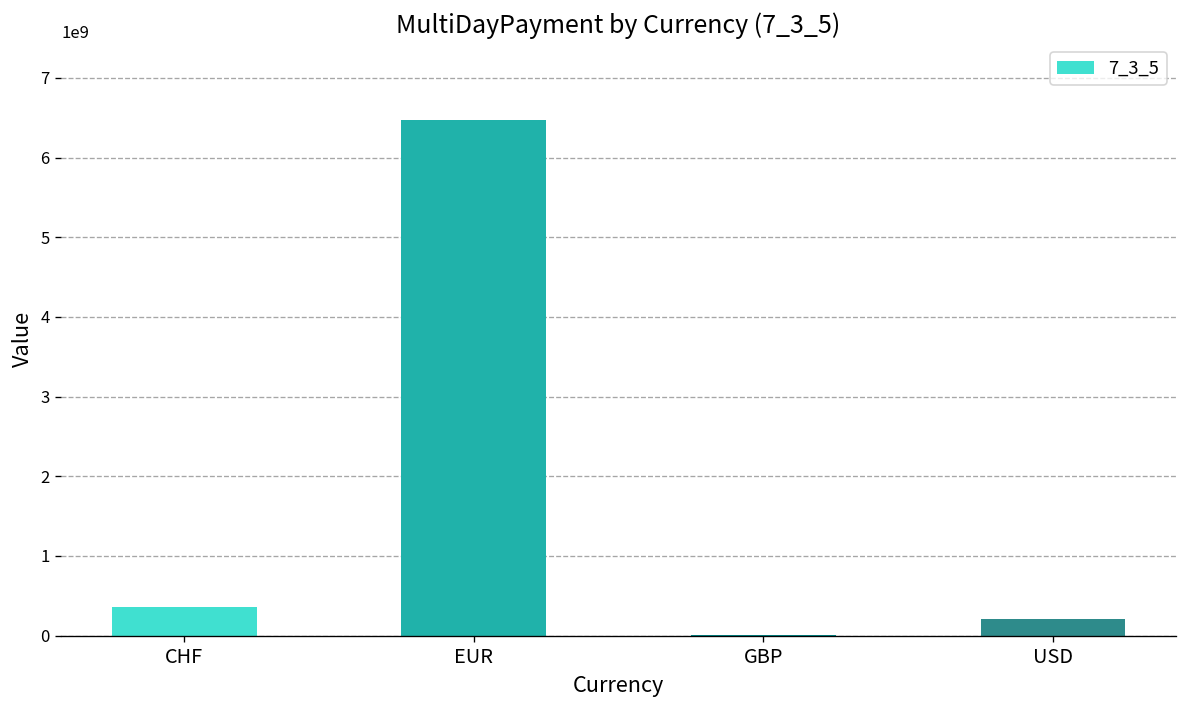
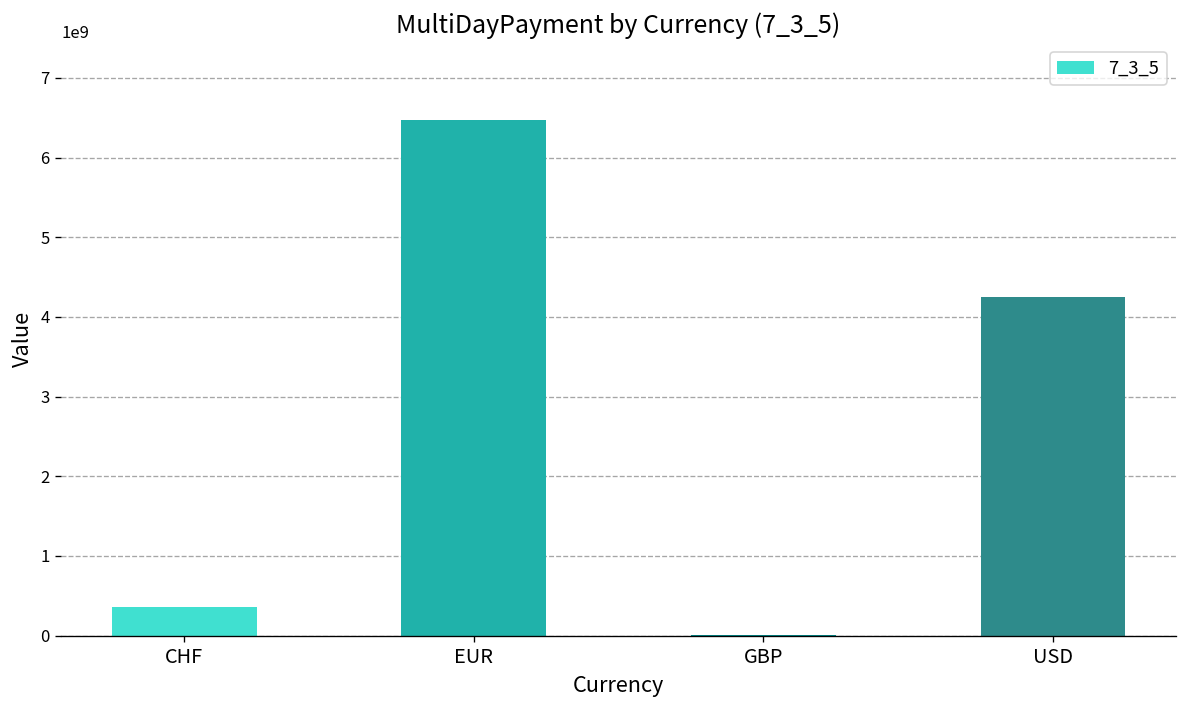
  {
    "CHF": 400000000,
    "EUR": 6500000000,
-   "USD": 200000000
+   "USD": 4200000000
  }
